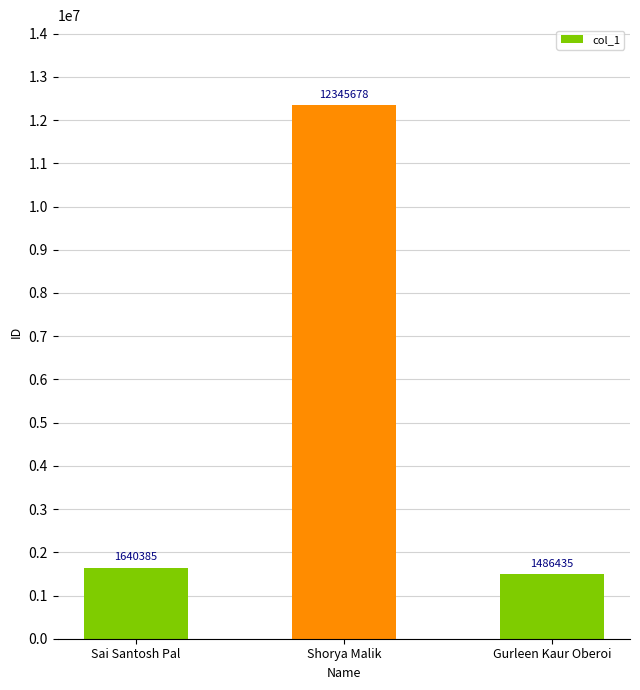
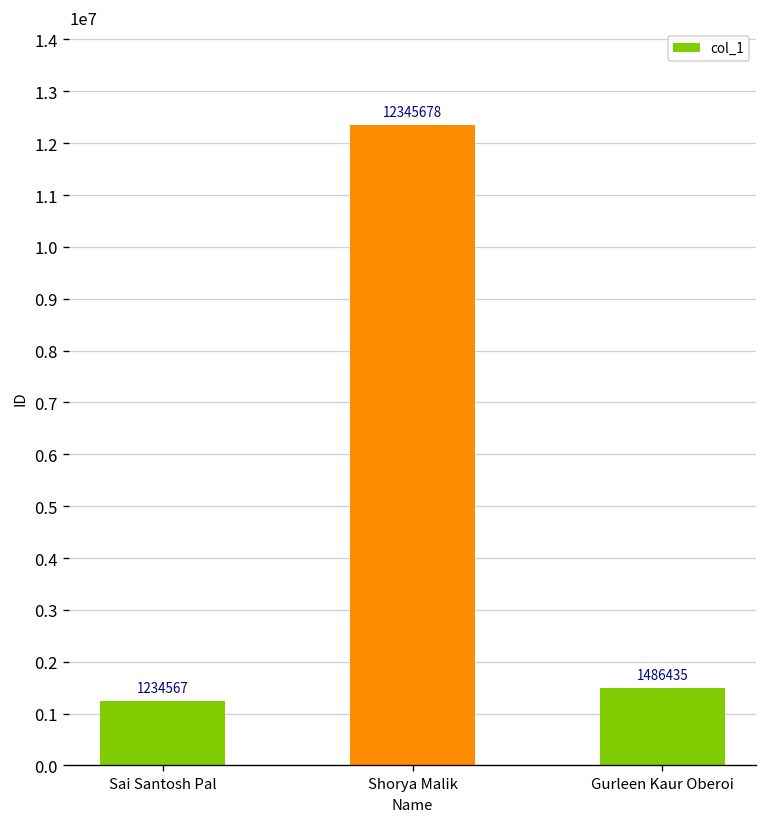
  {
-   "Sai Santosh Pal": 1640385,
+   "Sai Santosh Pal": 1234567,
    "Shorya Malik": 12345678,
    "Gurleen Kaur Oberoi": 1486435
  }
